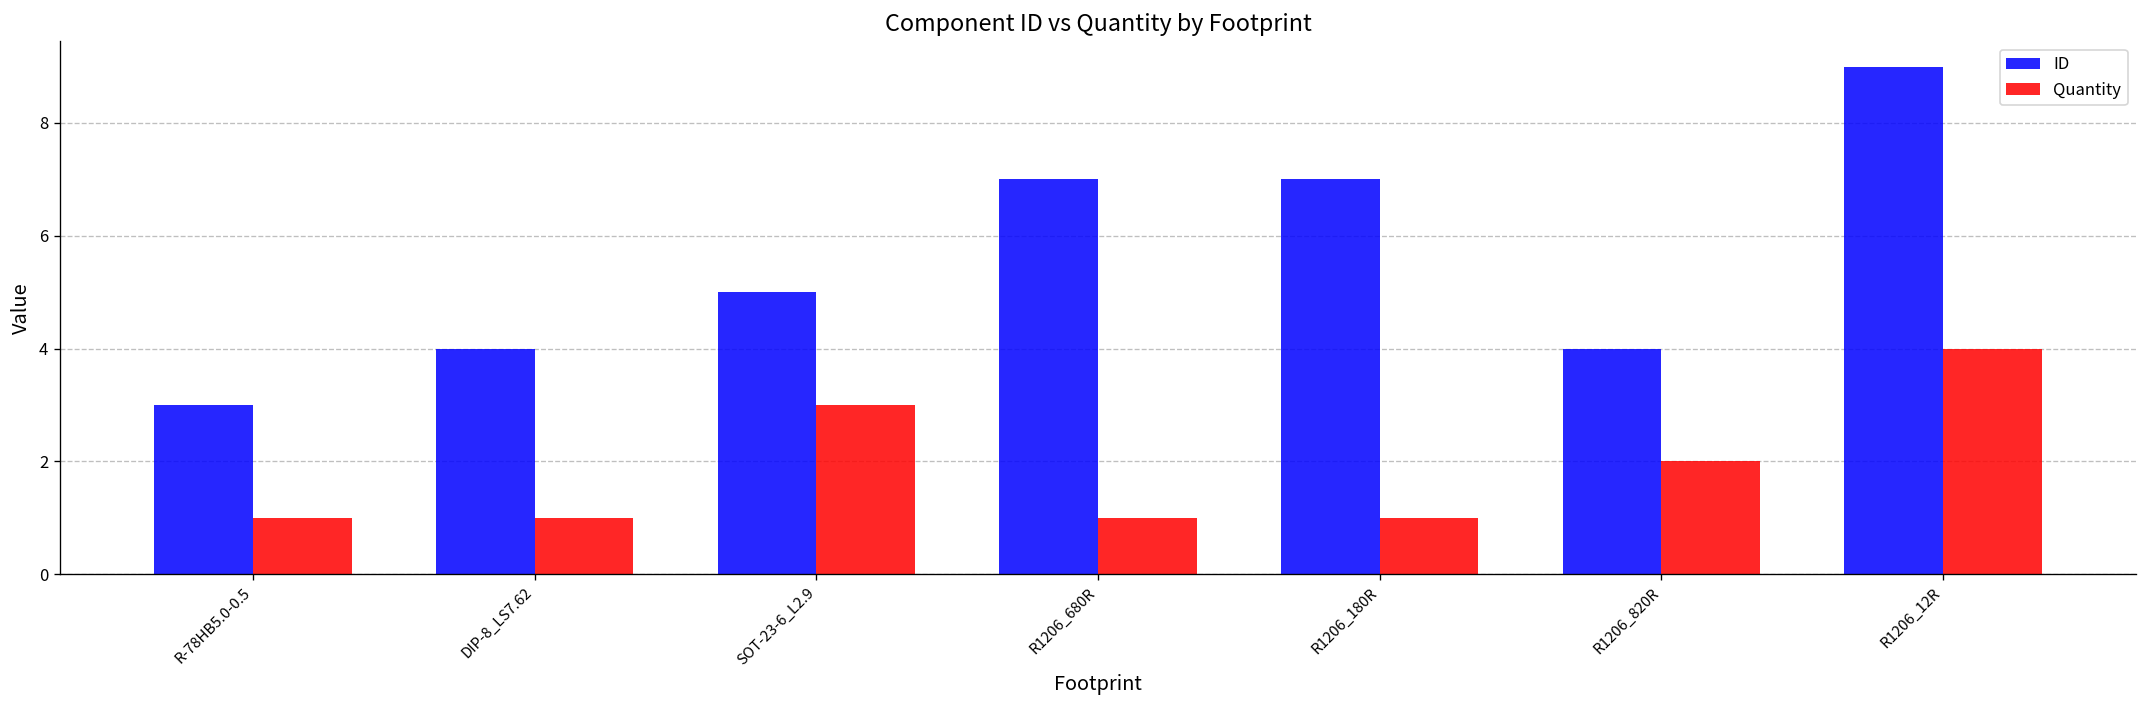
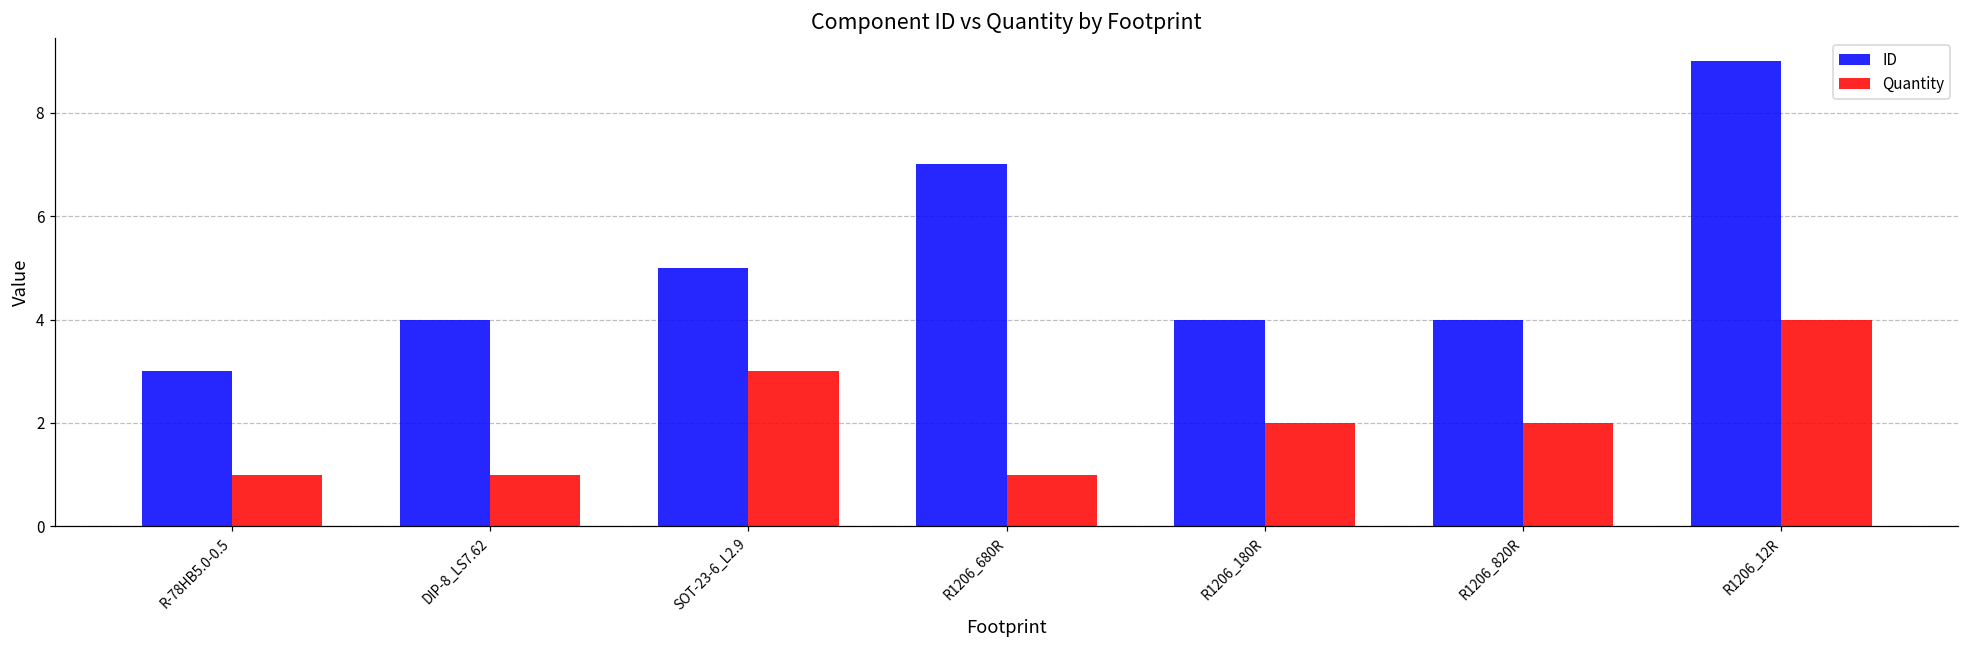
  {
    "ID": {
      "R-78HB5.0-0.5": 3,
      "DIP-8_LS7.62": 4,
      "SOT-23-6_L2.9": 5,
      "R1206_680R": 7,
-     "R1206_180R": 7,
+     "R1206_180R": 4,
      "R1206_820R": 4,
      "R1206_12R": 9
    },
    "Quantity": {
      "R-78HB5.0-0.5": 1,
      "DIP-8_LS7.62": 1,
      "SOT-23-6_L2.9": 3,
      "R1206_680R": 1,
-     "R1206_180R": 1,
+     "R1206_180R": 2,
      "R1206_820R": 2,
      "R1206_12R": 4
    }
  }
